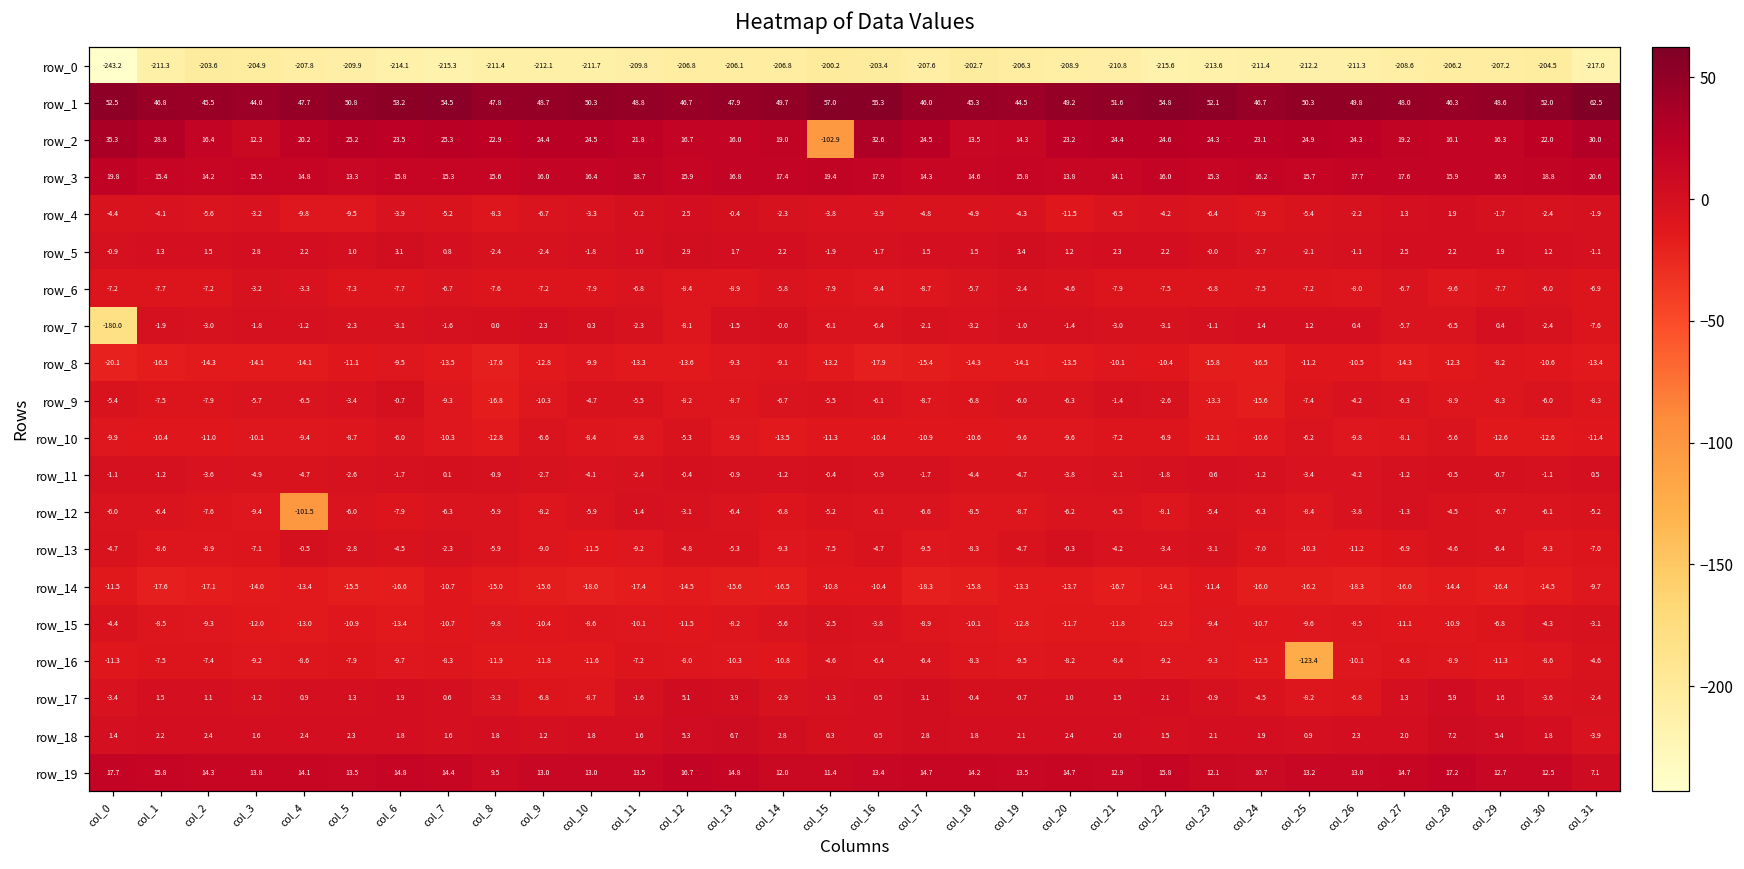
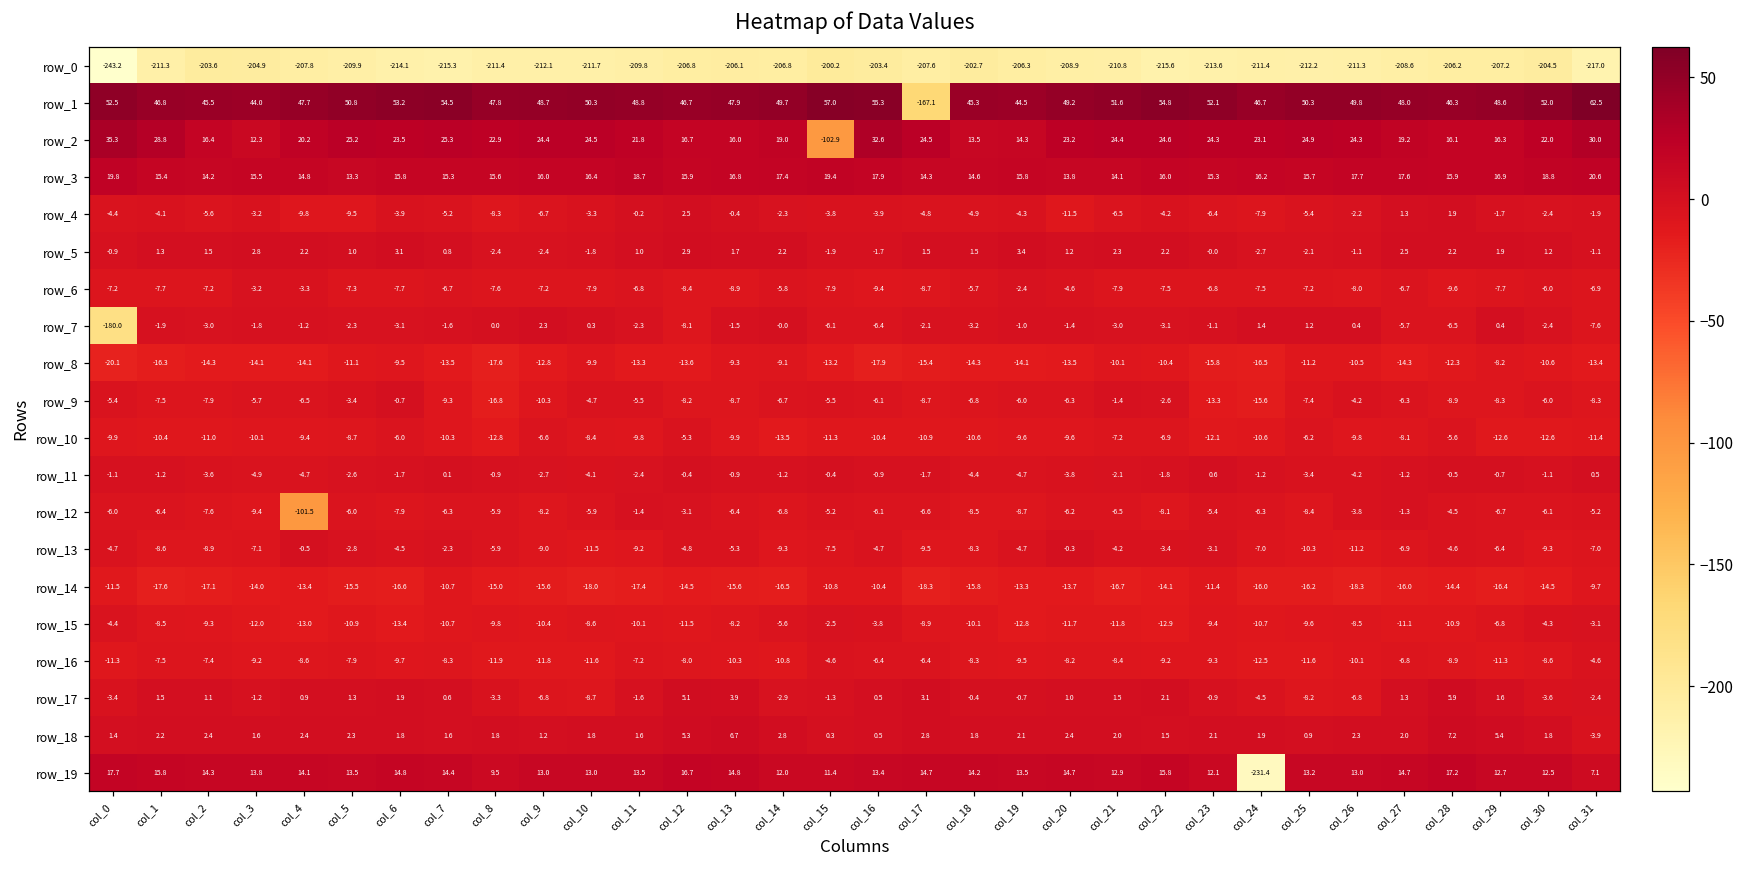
  {
    "row_1": {
      "col_0": 52.5,
      "col_1": 46.8,
      "col_2": 45.5,
      "col_3": 44.0,
      "col_4": 47.7,
      "col_5": 50.8,
      "col_6": 53.2,
      "col_7": 54.5,
      "col_8": 47.8,
      "col_9": 48.7,
      "col_10": 50.3,
      "col_11": 48.8,
      "col_12": 46.7,
      "col_13": 47.9,
      "col_14": 49.7,
      "col_15": 57.0,
      "col_16": 55.3,
-     "col_17": 46.0,
+     "col_17": -167.1,
      "col_18": 45.3,
      "col_19": 44.5,
      "col_20": 49.2,
      "col_21": 51.6,
      "col_22": 54.8,
      "col_23": 52.1,
      "col_24": 46.7,
      "col_25": 50.3,
      "col_26": 49.8,
      "col_27": 48.0,
      "col_28": 46.3,
      "col_29": 48.6,
      "col_30": 52.0,
      "col_31": 62.5
    },
    "row_16": {
      "col_0": -11.3,
      "col_1": -7.5,
      "col_2": -7.4,
      "col_3": -9.2,
      "col_4": -8.6,
      "col_5": -7.9,
      "col_6": -9.7,
      "col_7": -8.3,
      "col_8": -11.9,
      "col_9": -11.8,
      "col_10": -11.6,
      "col_11": -7.2,
      "col_12": -8.0,
      "col_13": -10.3,
      "col_14": -10.8,
      "col_15": -4.6,
      "col_16": -6.4,
      "col_17": -6.4,
      "col_18": -8.3,
      "col_19": -9.5,
      "col_20": -8.2,
      "col_21": -8.4,
      "col_22": -9.2,
      "col_23": -9.3,
      "col_24": -12.5,
-     "col_25": -123.4,
+     "col_25": -11.6,
      "col_26": -10.1,
      "col_27": -6.8,
      "col_28": -8.9,
      "col_29": -11.3,
      "col_30": -8.6,
      "col_31": -4.6
    },
    "row_19": {
      "col_0": 17.7,
      "col_1": 15.8,
      "col_2": 14.3,
      "col_3": 13.8,
      "col_4": 14.1,
      "col_5": 13.5,
      "col_6": 14.8,
      "col_7": 14.4,
      "col_8": 9.5,
      "col_9": 13.0,
      "col_10": 13.0,
      "col_11": 13.5,
      "col_12": 16.7,
      "col_13": 14.8,
      "col_14": 12.0,
      "col_15": 11.4,
      "col_16": 13.4,
      "col_17": 14.7,
      "col_18": 14.2,
      "col_19": 13.5,
      "col_20": 14.7,
      "col_21": 12.9,
      "col_22": 15.8,
      "col_23": 12.1,
-     "col_24": 10.7,
+     "col_24": -231.4,
      "col_25": 13.2,
      "col_26": 13.0,
      "col_27": 14.7,
      "col_28": 17.2,
      "col_29": 12.7,
      "col_30": 12.5,
      "col_31": 7.1
    }
  }
